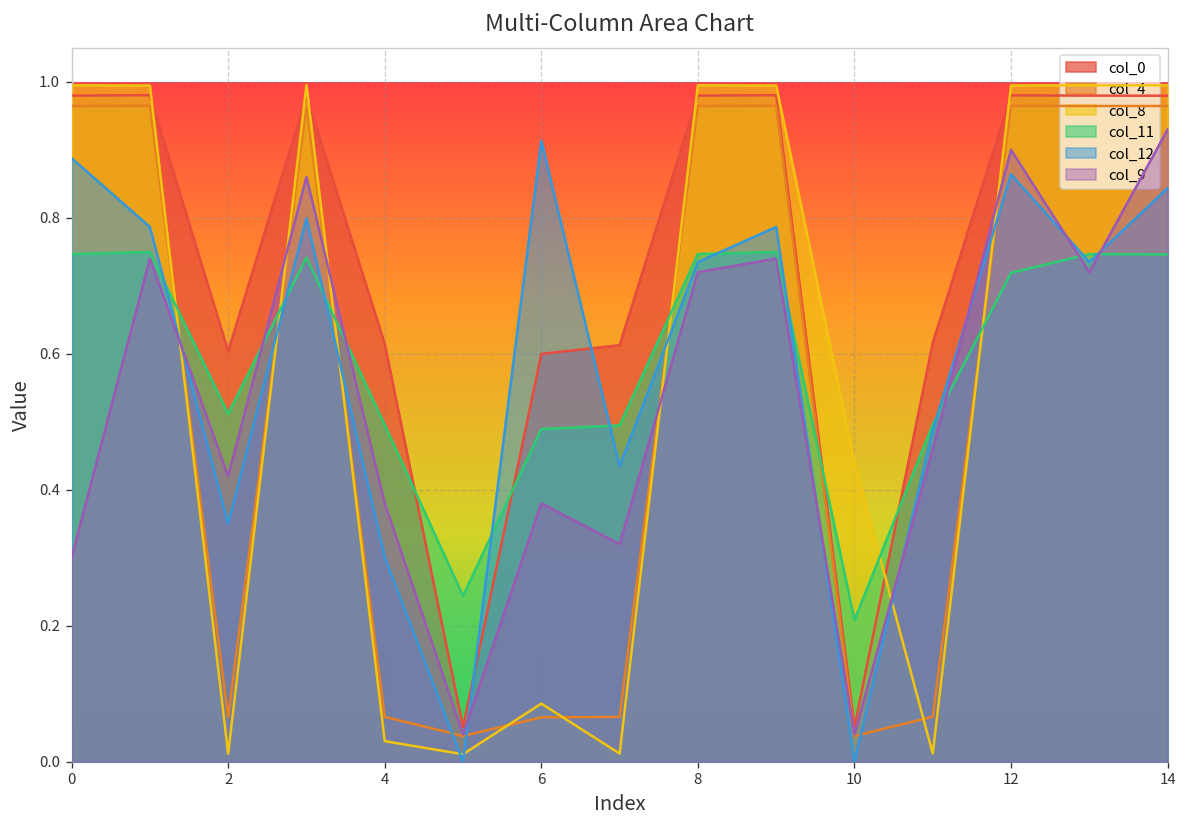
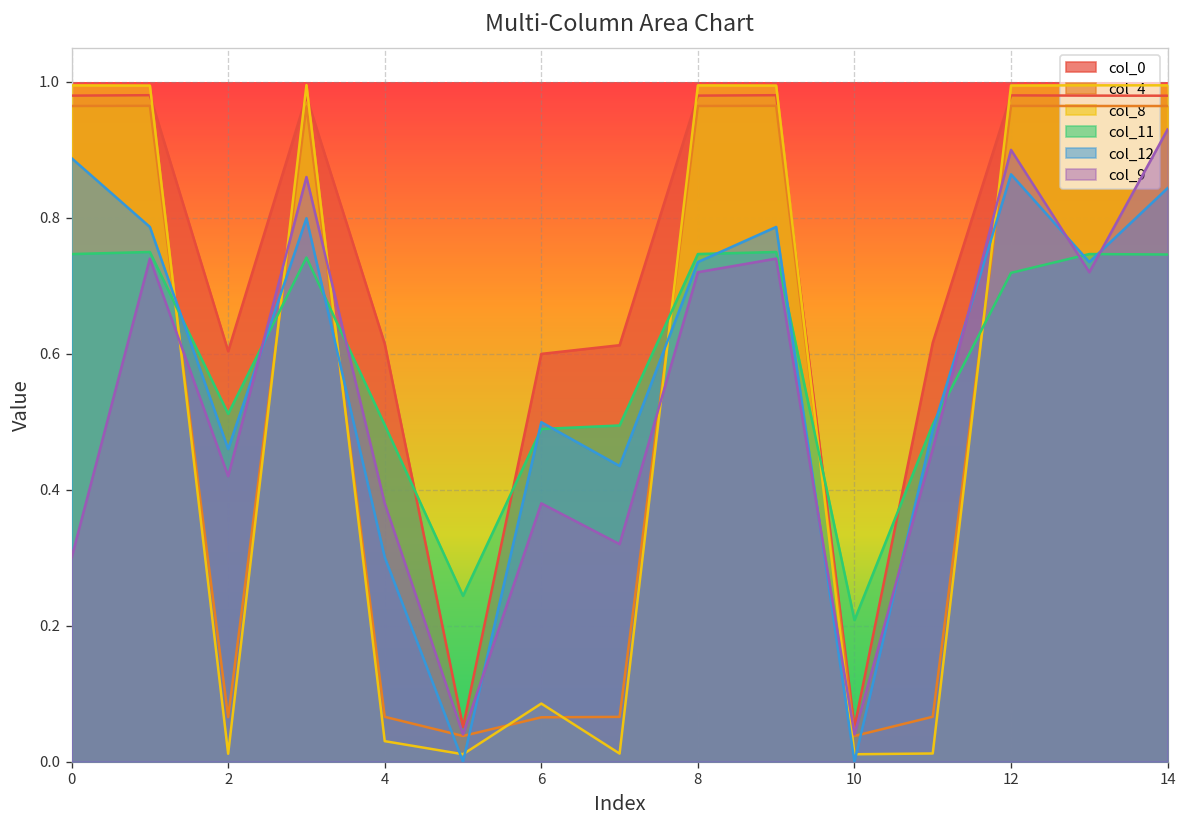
  {
    "col_8": {
      "0": 0.99,
      "2": 0.01,
      "4": 0.03,
      "6": 0.09,
      "8": 0.99,
-     "10": 0.44,
+     "10": 0.01,
      "12": 0.99,
      "14": 0.99
    },
    "col_11": {
      "0": 0.75,
      "2": 0.51,
      "4": 0.50,
      "6": 0.49,
      "8": 0.75,
      "10": 0.21,
      "12": 0.72,
      "14": 0.75
    },
    "col_12": {
      "0": 0.89,
-     "2": 0.35,
+     "2": 0.46,
      "4": 0.30,
-     "6": 0.91,
+     "6": 0.50,
      "8": 0.73,
      "10": 0.00,
      "12": 0.86,
      "14": 0.84
    },
    "col_9": {
      "0": 0.30,
      "2": 0.42,
      "4": 0.38,
      "6": 0.38,
      "8": 0.72,
      "12": 0.90,
      "14": 0.93
    }
  }
